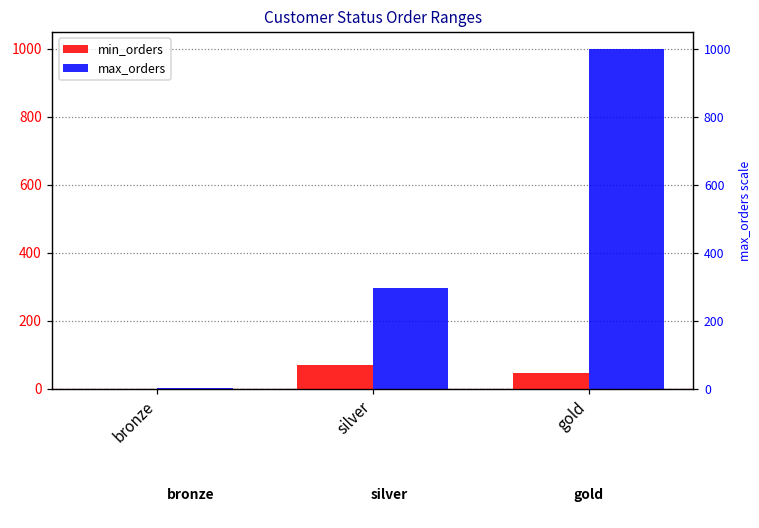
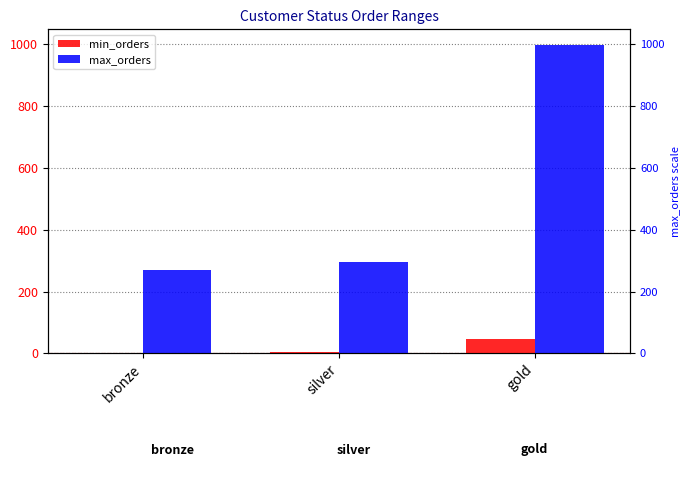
  {
    "min_orders": {
      "bronze": 0,
-     "silver": 70,
+     "silver": 0,
      "gold": 50
    },
    "max_orders": {
-     "bronze": 0,
+     "bronze": 270,
      "silver": 300,
      "gold": 1000
    }
  }
